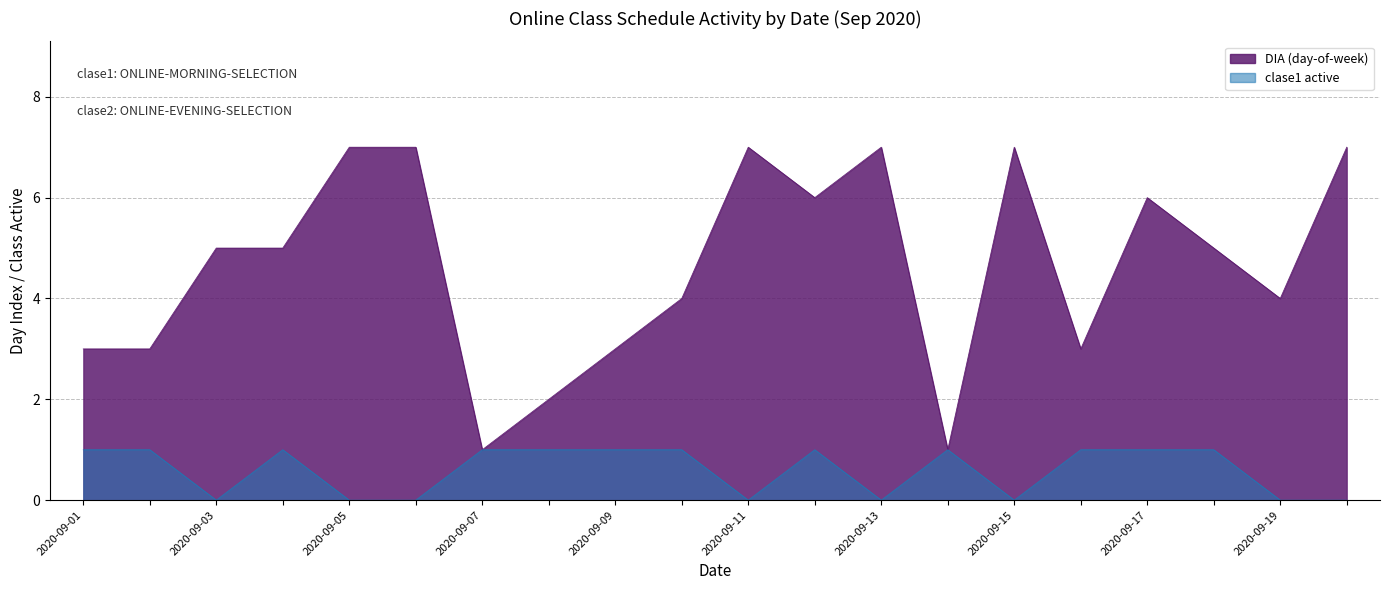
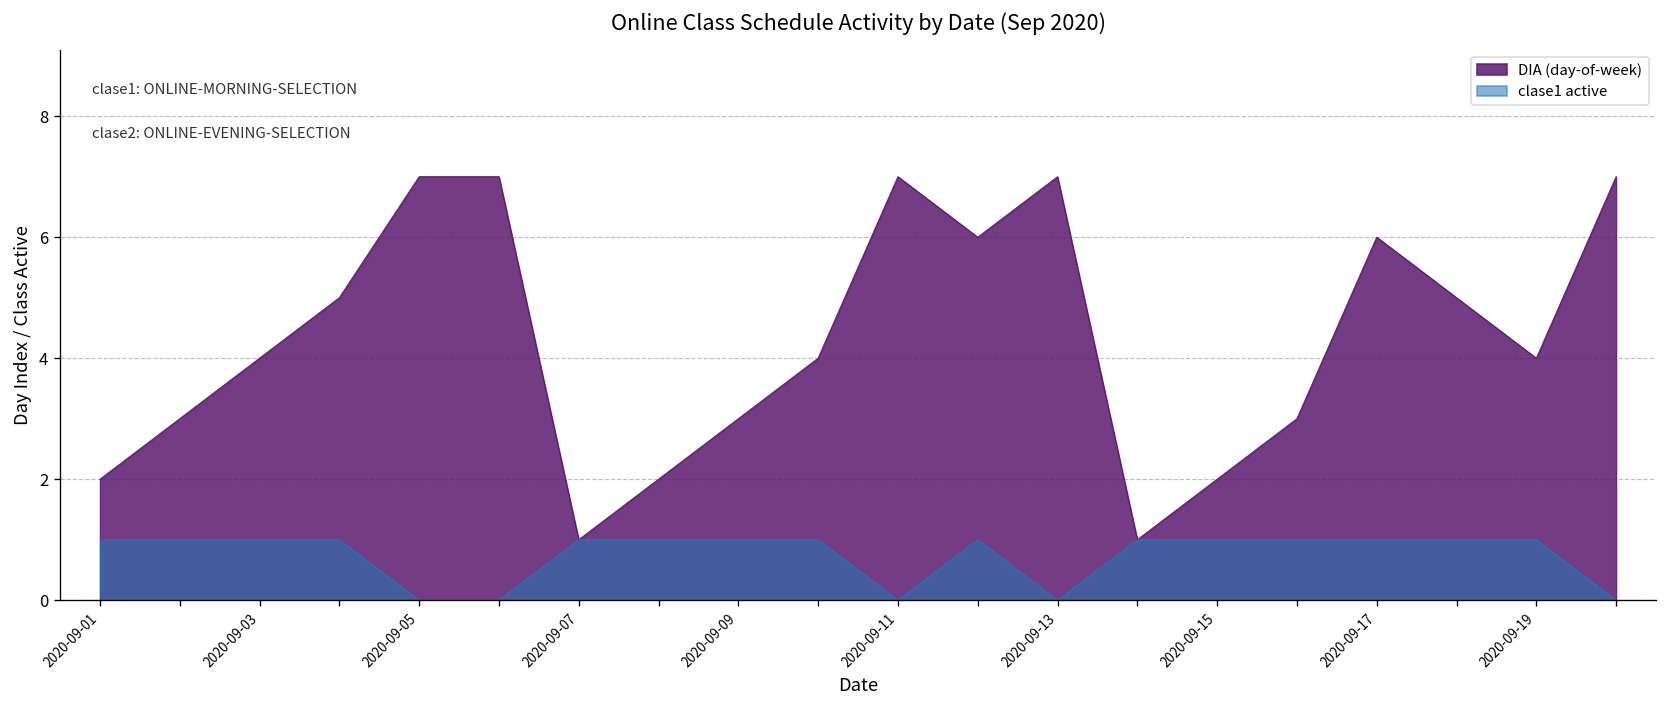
  {
    "DIA (day-of-week)": {
-     "2020-09-01": 3,
-     "2020-09-03": 5,
+     "2020-09-01": 2,
+     "2020-09-03": 4,
      "2020-09-05": 7,
      "2020-09-09": 3,
      "2020-09-11": 7,
      "2020-09-13": 7,
-     "2020-09-15": 7,
+     "2020-09-15": 2,
      "2020-09-17": 6,
      "2020-09-19": 4
    },
    "clase1 active": {
      "2020-09-01": 1,
-     "2020-09-03": 0,
+     "2020-09-03": 1,
      "2020-09-05": 0,
      "2020-09-09": 1,
      "2020-09-11": 0,
      "2020-09-13": 0,
-     "2020-09-15": 0,
+     "2020-09-15": 1,
      "2020-09-17": 1,
-     "2020-09-19": 0
+     "2020-09-19": 1
    }
  }
